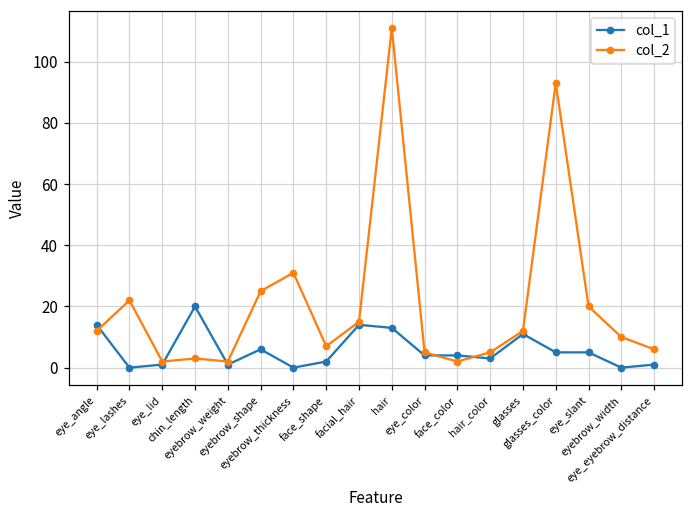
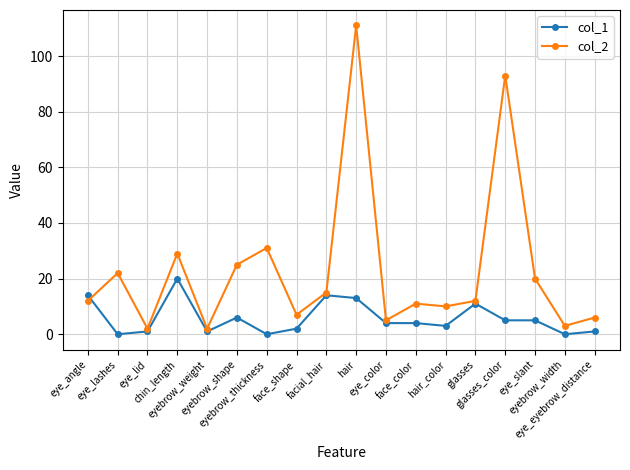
  {
    "col_1": {
      "eye_angle": 14,
      "eye_lashes": 0,
      "eye_lid": 1,
      "chin_length": 20,
      "eyebrow_weight": 1,
      "eyebrow_shape": 6,
      "eyebrow_thickness": 0,
      "face_shape": 2,
      "facial_hair": 14,
      "hair": 13,
      "eye_color": 4,
      "face_color": 4,
      "hair_color": 3,
      "glasses": 11,
      "glasses_color": 5,
      "eye_slant": 5,
      "eyebrow_width": 0,
      "eye_eyebrow_distance": 1
    },
    "col_2": {
      "eye_angle": 12,
      "eye_lashes": 22,
      "eye_lid": 2,
-     "chin_length": 3,
+     "chin_length": 29,
      "eyebrow_weight": 2,
      "eyebrow_shape": 25,
      "eyebrow_thickness": 31,
      "face_shape": 7,
      "facial_hair": 15,
      "hair": 111,
      "eye_color": 5,
-     "face_color": 2,
-     "hair_color": 5,
+     "face_color": 11,
+     "hair_color": 10,
      "glasses": 12,
      "glasses_color": 93,
      "eye_slant": 20,
-     "eyebrow_width": 10,
+     "eyebrow_width": 3,
      "eye_eyebrow_distance": 6
    }
  }
